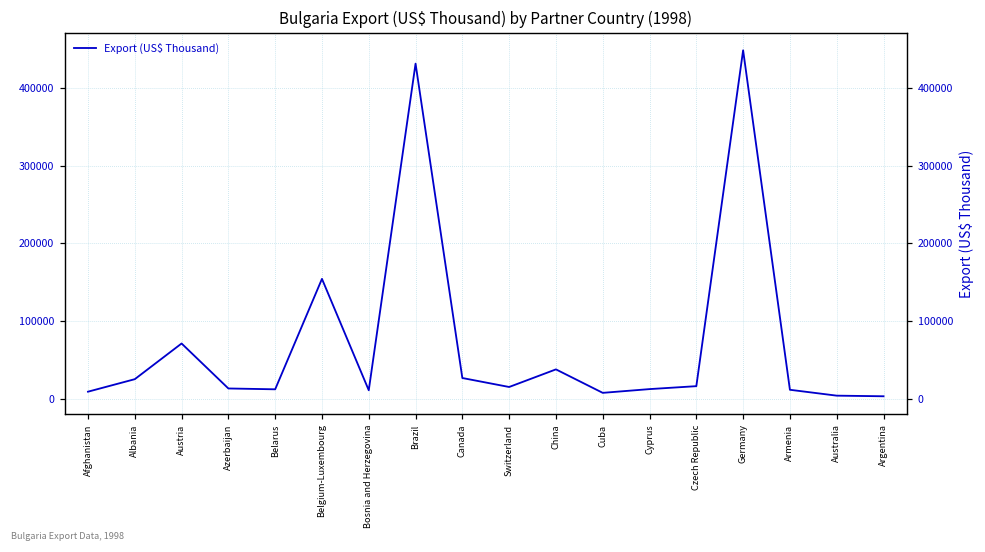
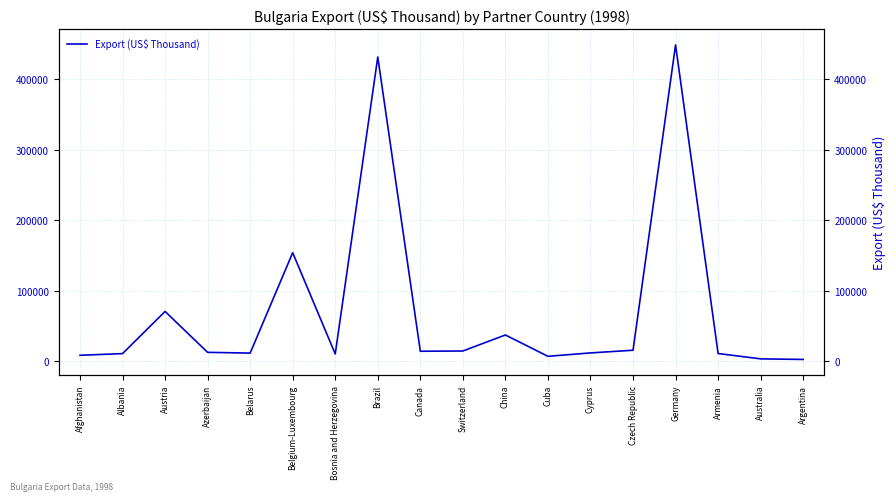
  {
    "Afghanistan": 10000,
-   "Albania": 20000,
+   "Albania": 10000,
    "Austria": 70000,
    "Azerbaijan": 10000,
    "Belarus": 10000,
    "Belgium-Luxembourg": 150000,
    "Bosnia and Herzegovina": 10000,
    "Brazil": 430000,
-   "Canada": 30000,
+   "Canada": 10000,
    "Switzerland": 10000,
    "China": 40000,
    "Cuba": 10000,
    "Cyprus": 10000,
    "Czech Republic": 20000,
    "Germany": 450000,
    "Armenia": 10000,
    "Australia": 0,
    "Argentina": 0
  }
